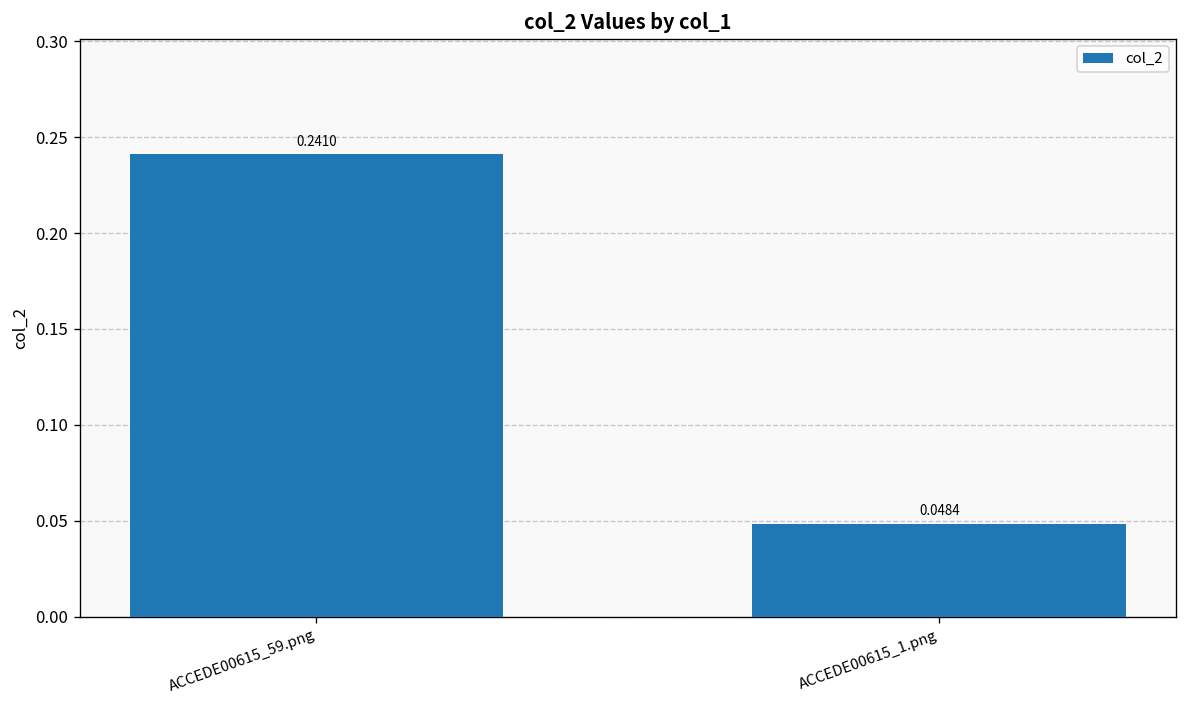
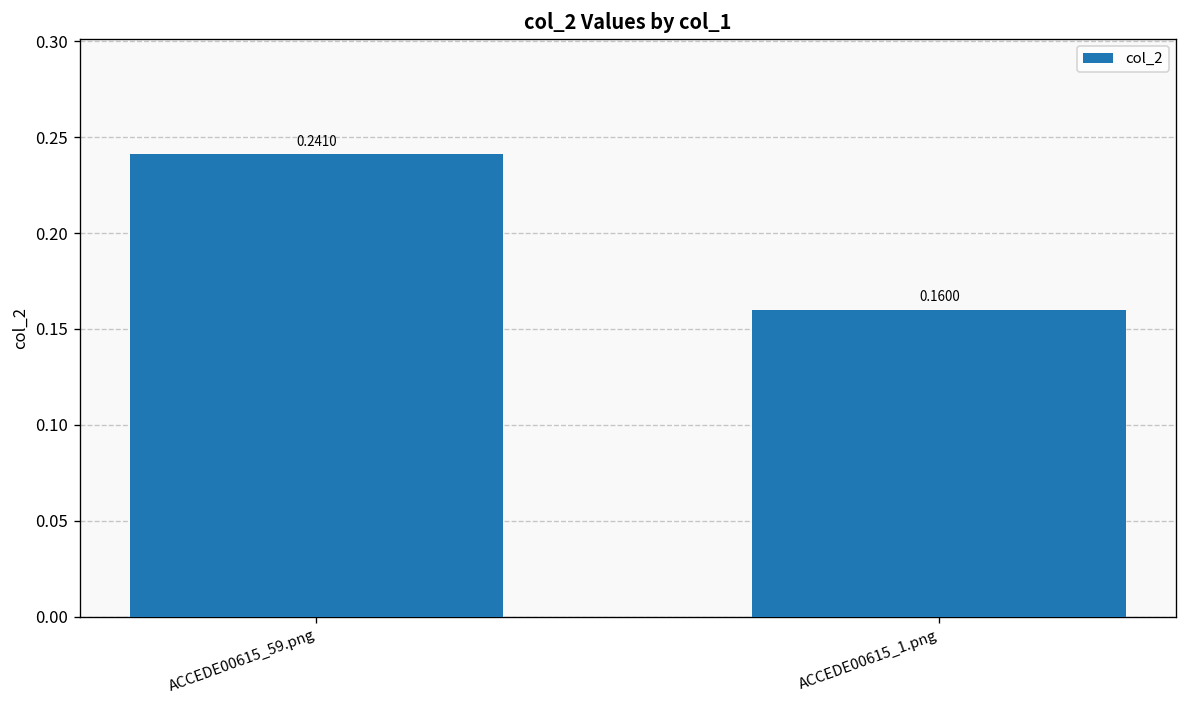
  {
    "ACCEDE00615_59.png": 0.2410,
-   "ACCEDE00615_1.png": 0.0484
+   "ACCEDE00615_1.png": 0.1600
  }
